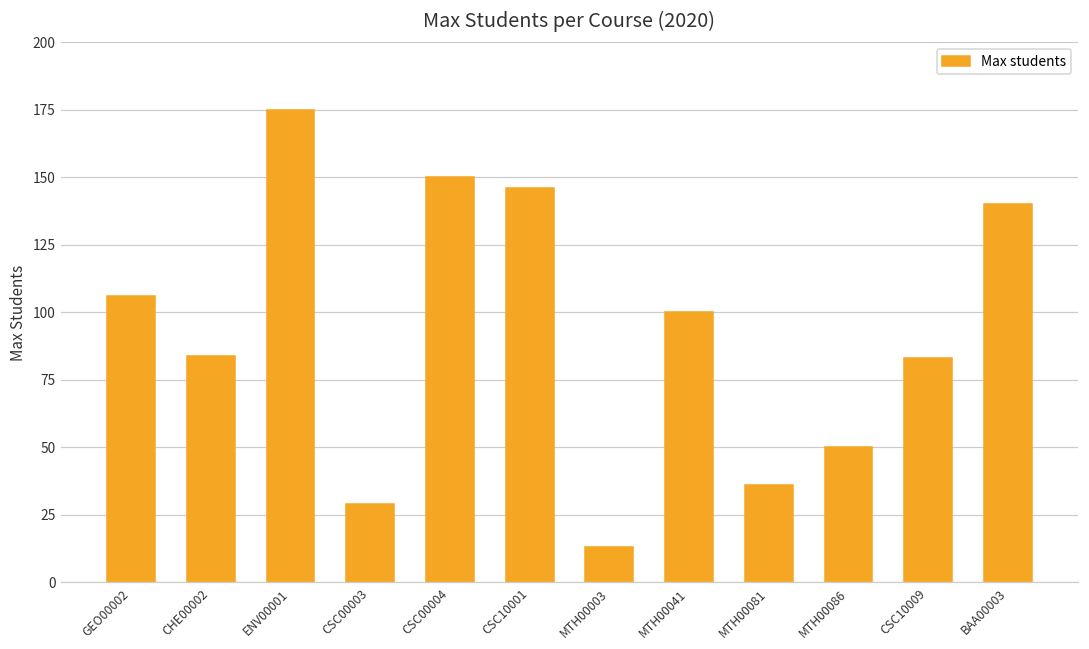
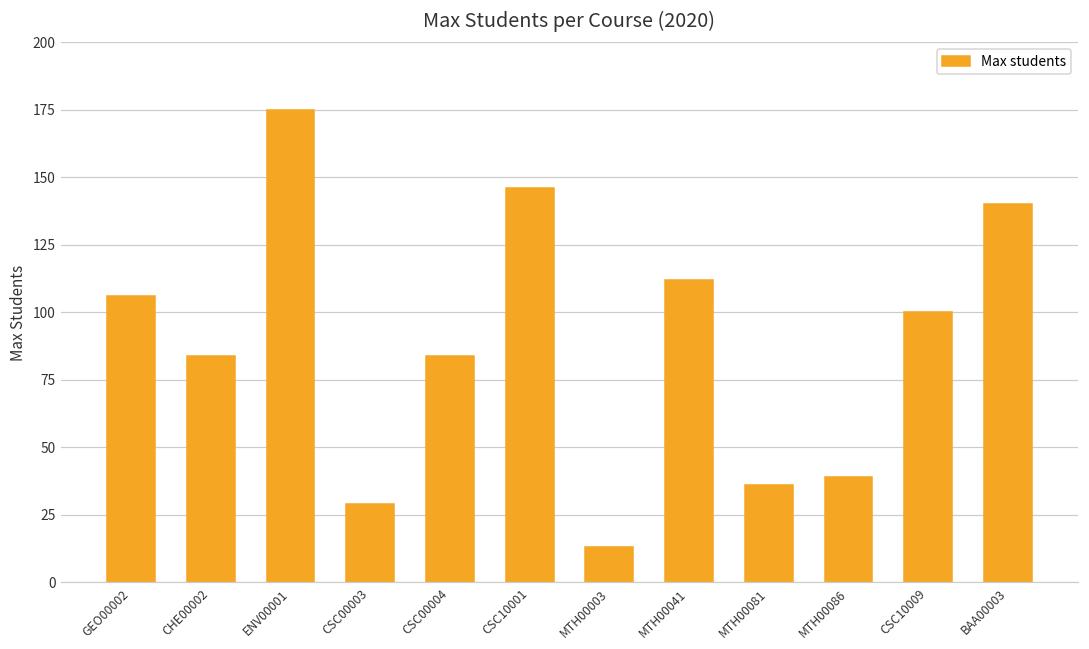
  {
    "GEO00002": 106,
    "CHE00002": 84,
    "ENV00001": 175,
    "CSC00003": 29,
-   "CSC00004": 150,
+   "CSC00004": 84,
    "CSC10001": 146,
    "MTH00003": 13,
-   "MTH00041": 100,
+   "MTH00041": 112,
    "MTH00081": 36,
-   "MTH00086": 50,
-   "CSC10009": 83,
+   "MTH00086": 39,
+   "CSC10009": 100,
    "BAA00003": 140
  }
